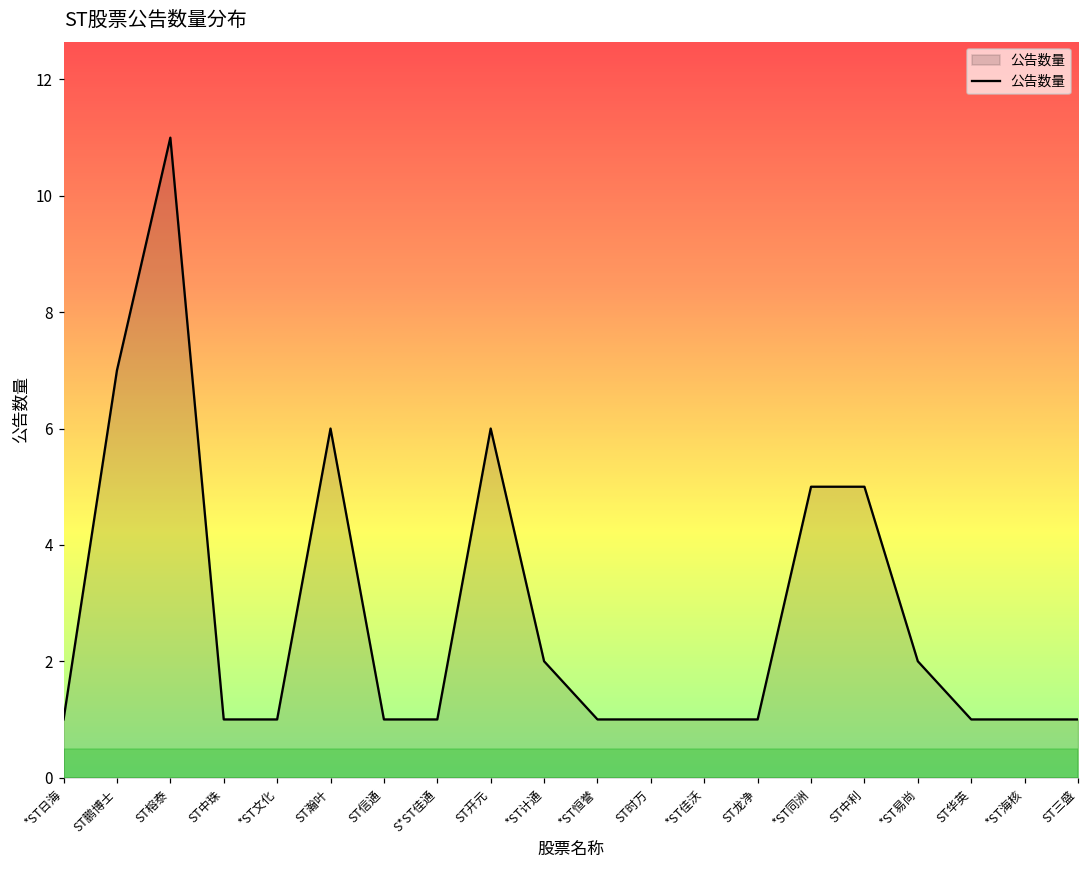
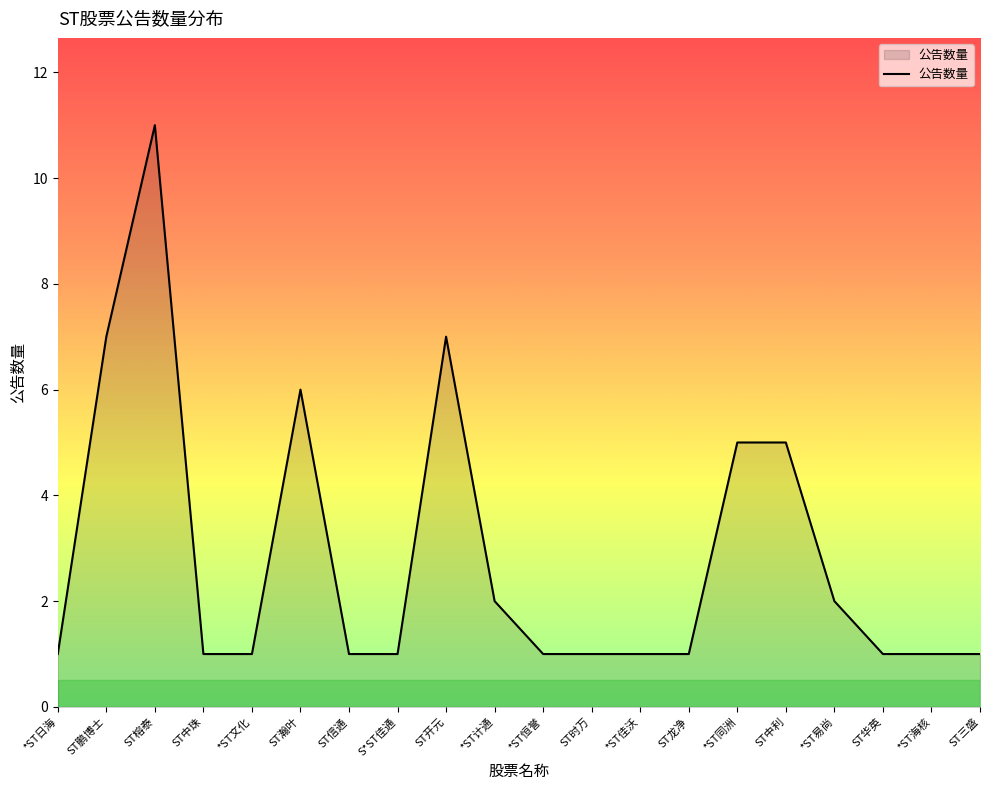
  {
    "*ST日海": 1,
    "ST鹏博士": 7,
    "ST榕泰": 11,
    "ST中珠": 1,
    "*ST文化": 1,
    "ST瀚叶": 6,
    "ST信通": 1,
    "S*ST佳通": 1,
-   "ST开元": 6,
+   "ST开元": 7,
    "*ST计通": 2,
    "*ST恒誉": 1,
    "ST时万": 1,
    "*ST佳沃": 1,
    "ST龙净": 1,
    "*ST同洲": 5,
    "ST中利": 5,
    "*ST易尚": 2,
    "ST华英": 1,
    "*ST海核": 1,
    "ST三盛": 1
  }
